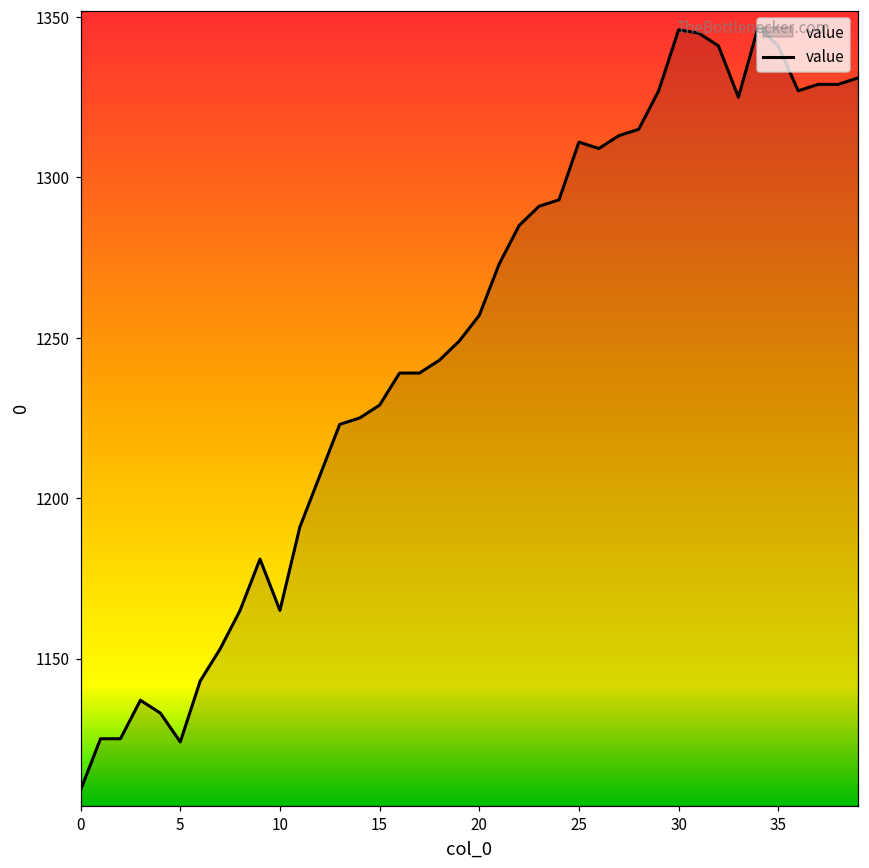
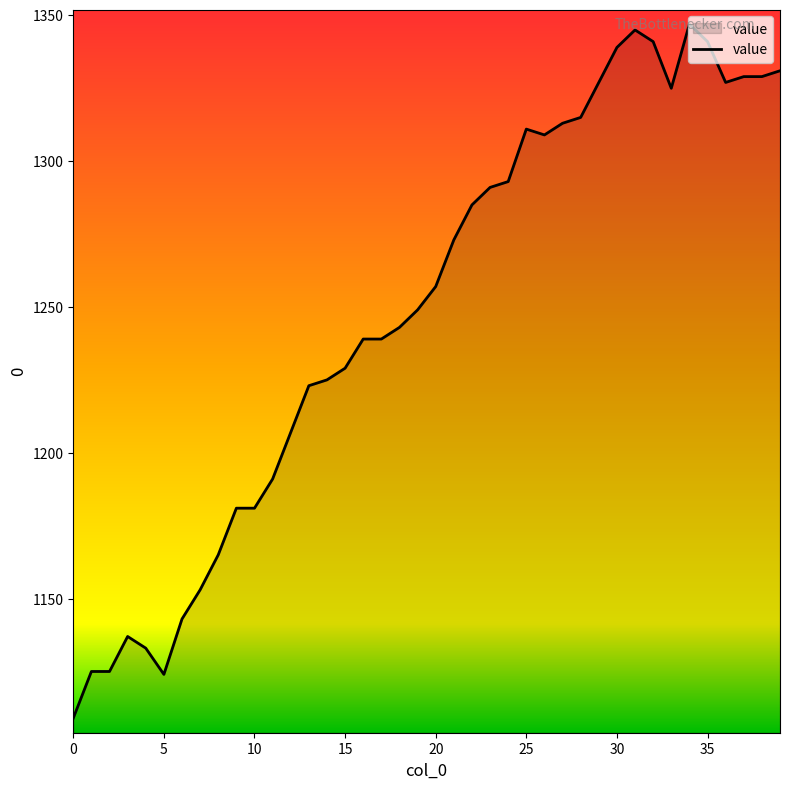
  {
    "0": 1109,
    "5": 1124,
-   "10": 1165,
+   "10": 1181,
    "15": 1229,
    "20": 1257,
    "25": 1311,
-   "30": 1346
+   "30": 1339
  }
